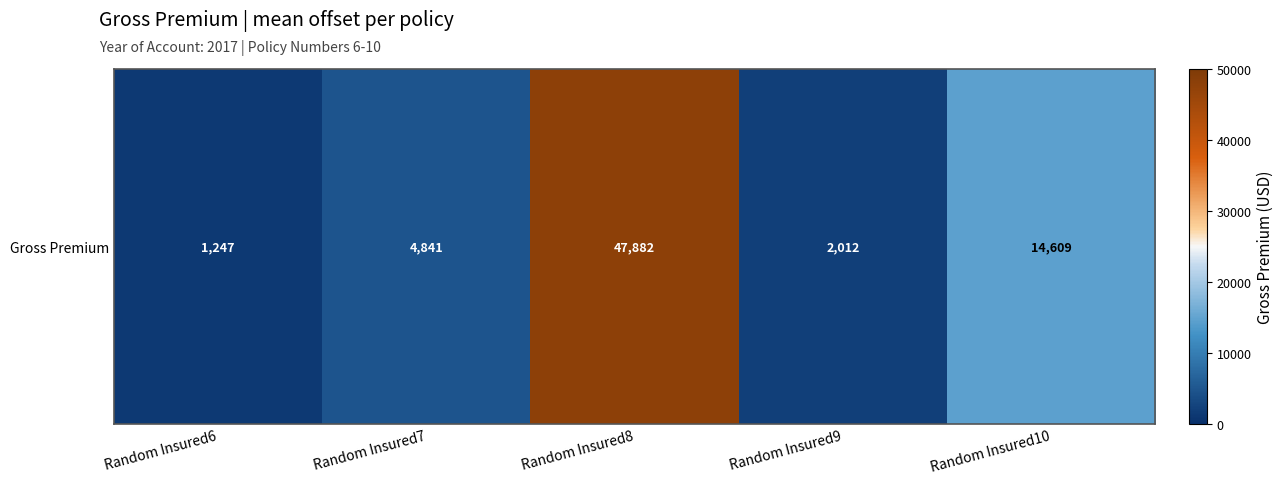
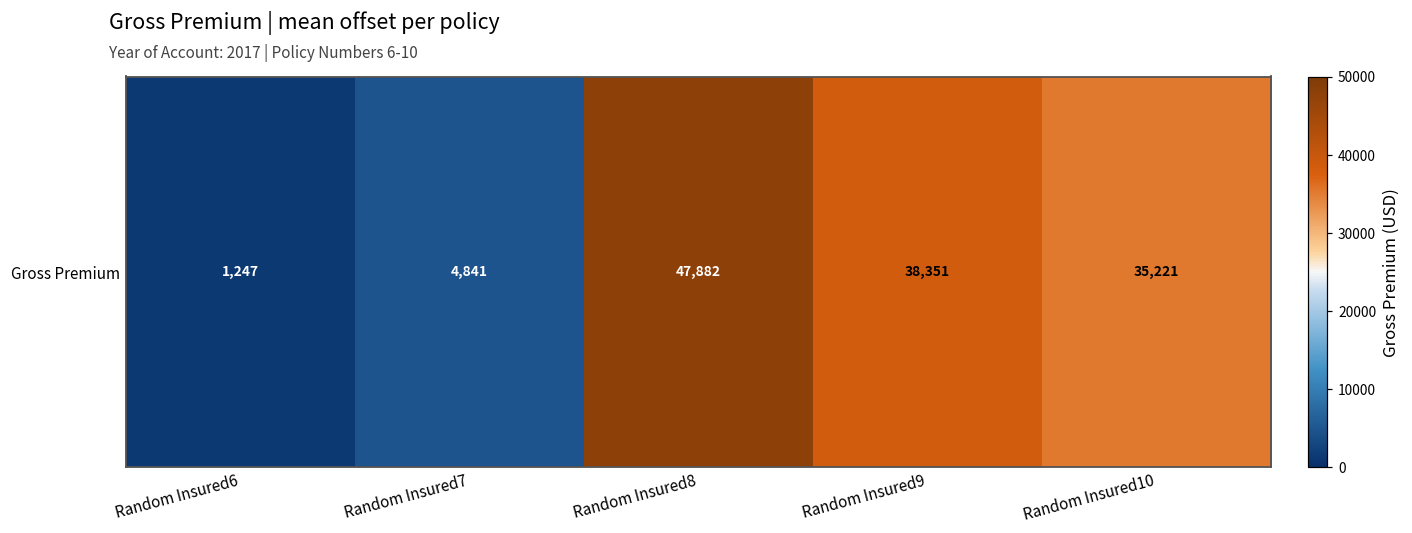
  {
    "Gross Premium": {
      "Random Insured6": "1,247",
      "Random Insured7": "4,841",
      "Random Insured8": "47,882",
-     "Random Insured9": "2,012",
-     "Random Insured10": "14,609"
+     "Random Insured9": "38,351",
+     "Random Insured10": "35,221"
    }
  }
